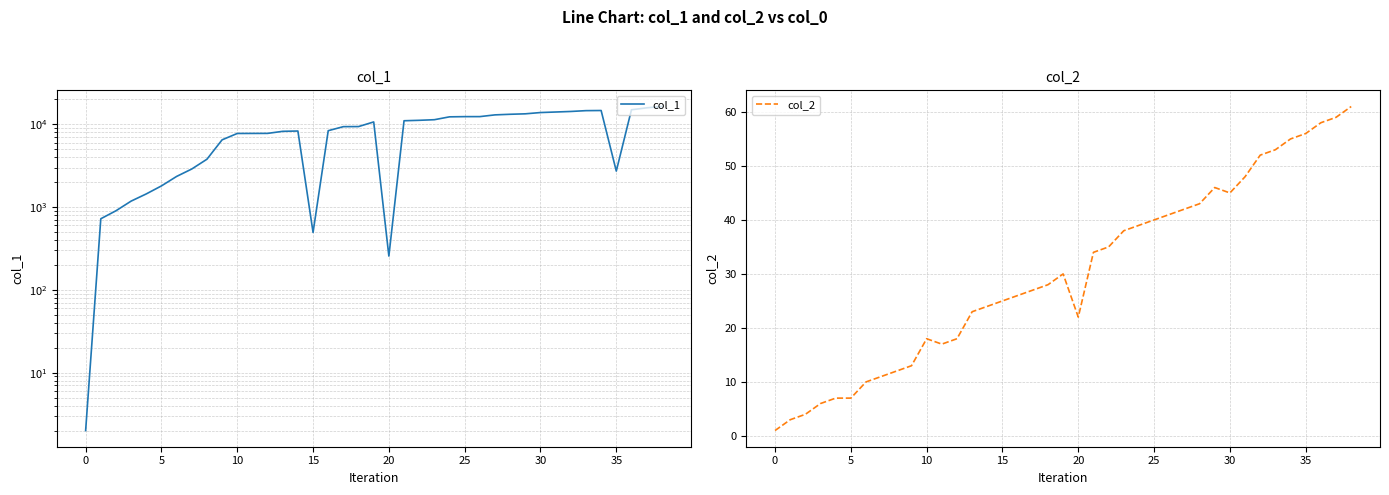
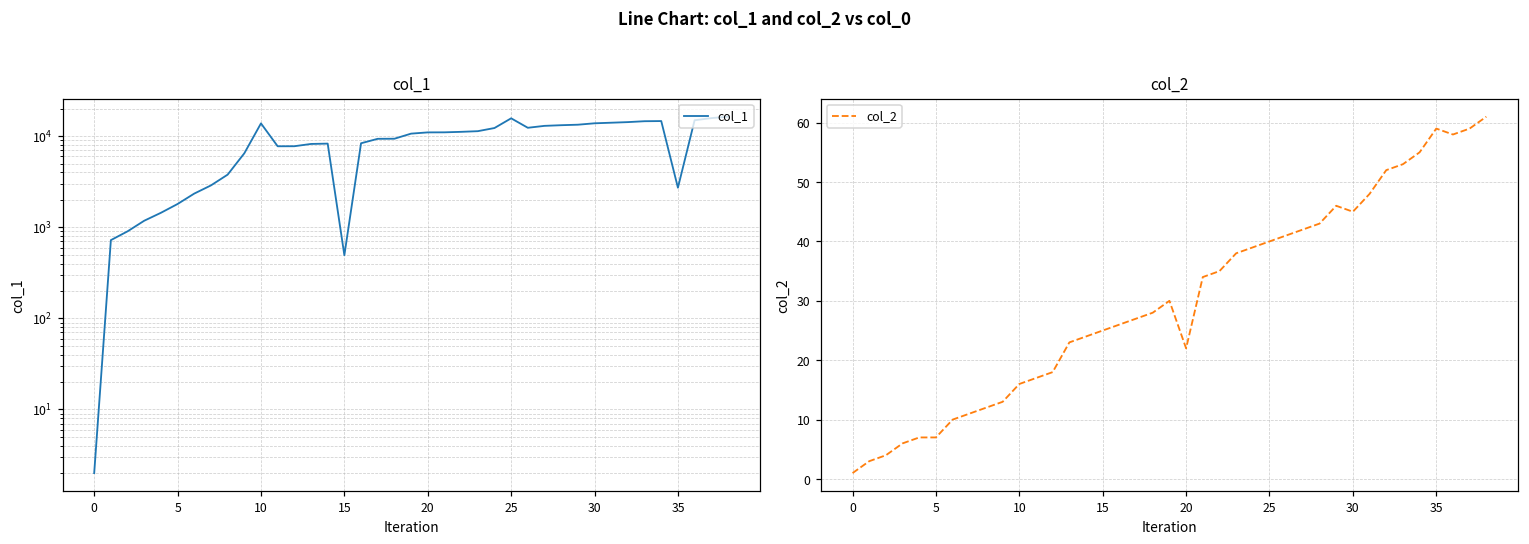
  {
    "col_1": {
      "0": 2,
      "5": 1800,
-     "10": 8000,
+     "10": 14000,
      "15": 500,
-     "20": 260,
-     "25": 12000,
+     "20": 11000,
+     "25": 16000,
      "30": 14000,
      "35": 2700
    },
    "col_2": {
      "0": 1,
      "5": 7,
-     "10": 18,
+     "10": 16,
      "15": 25,
      "20": 22,
      "25": 40,
      "30": 45,
-     "35": 56
+     "35": 59
    }
  }
